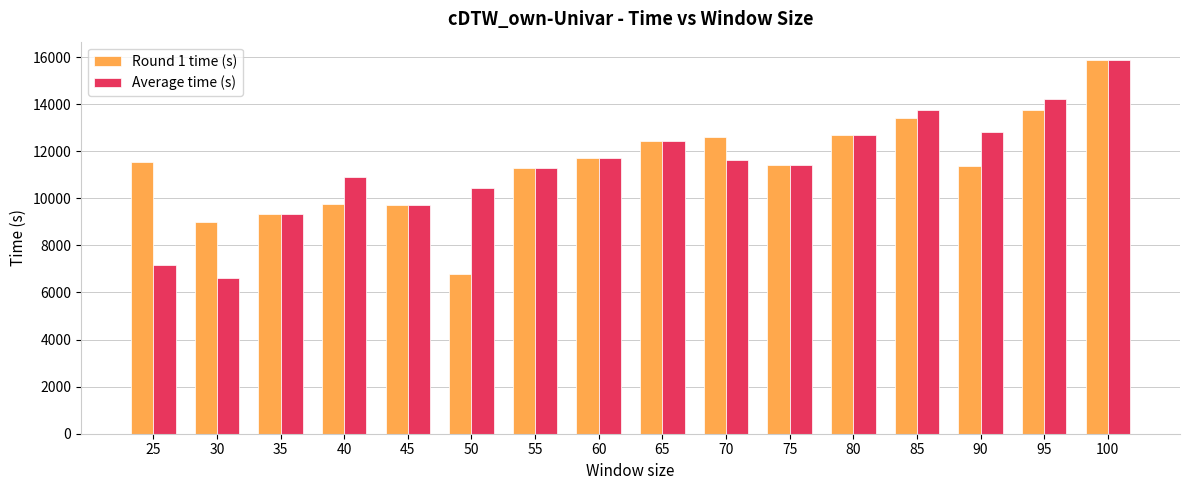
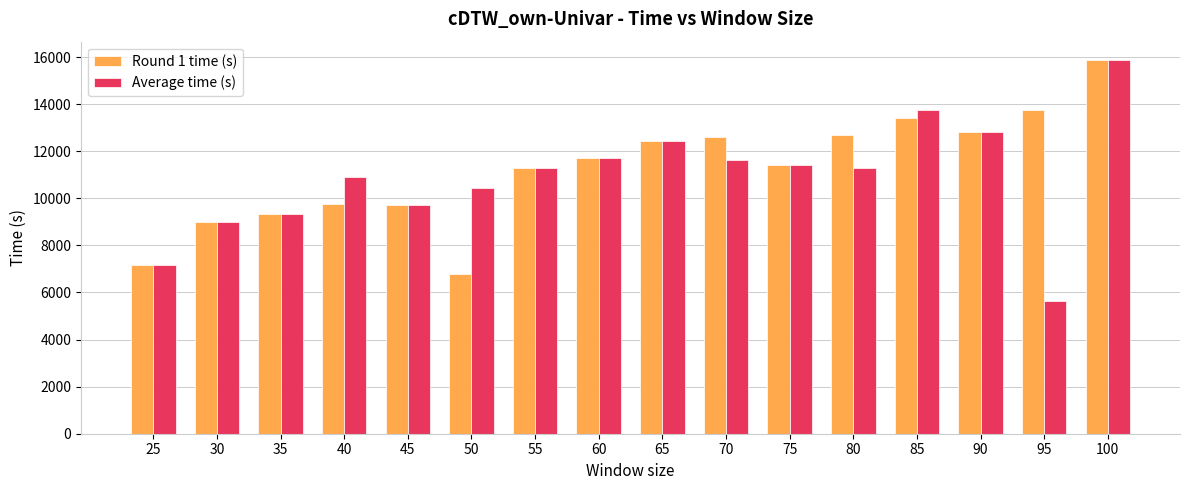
  {
    "Round 1 time (s)": {
-     "25": 11500,
+     "25": 7100,
      "30": 9000,
      "35": 9300,
      "40": 9700,
      "45": 9700,
      "50": 6800,
      "55": 11300,
      "60": 11700,
      "65": 12400,
      "70": 12600,
      "75": 11400,
      "80": 12700,
      "85": 13400,
-     "90": 11400,
+     "90": 12800,
      "95": 13800,
      "100": 15900
    },
    "Average time (s)": {
      "25": 7100,
-     "30": 6600,
+     "30": 9000,
      "35": 9300,
      "40": 10900,
      "45": 9700,
      "50": 10500,
      "55": 11300,
      "60": 11700,
      "65": 12400,
      "70": 11600,
      "75": 11400,
-     "80": 12700,
+     "80": 11300,
      "85": 13800,
      "90": 12800,
-     "95": 14200,
+     "95": 5600,
      "100": 15900
    }
  }
